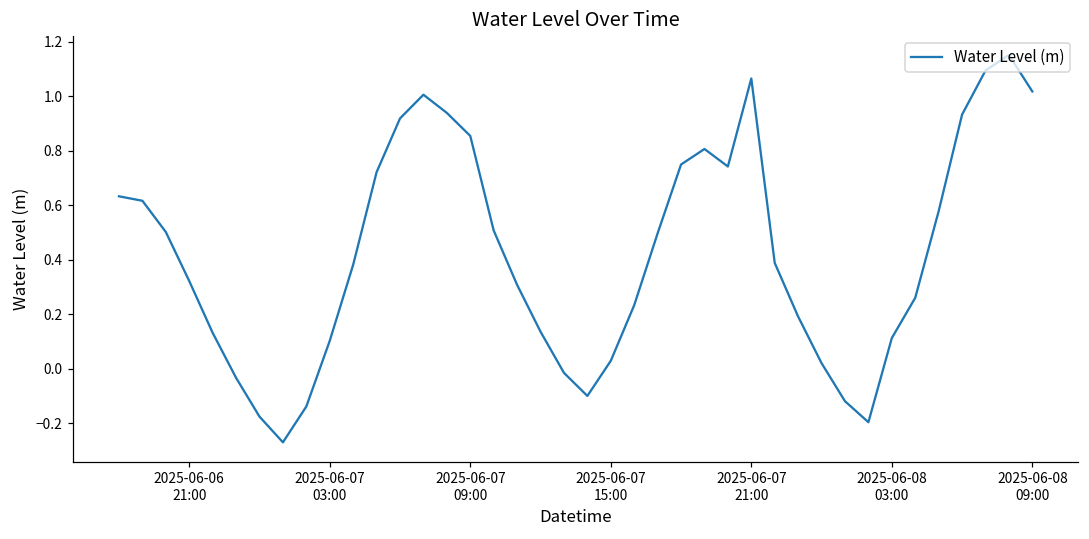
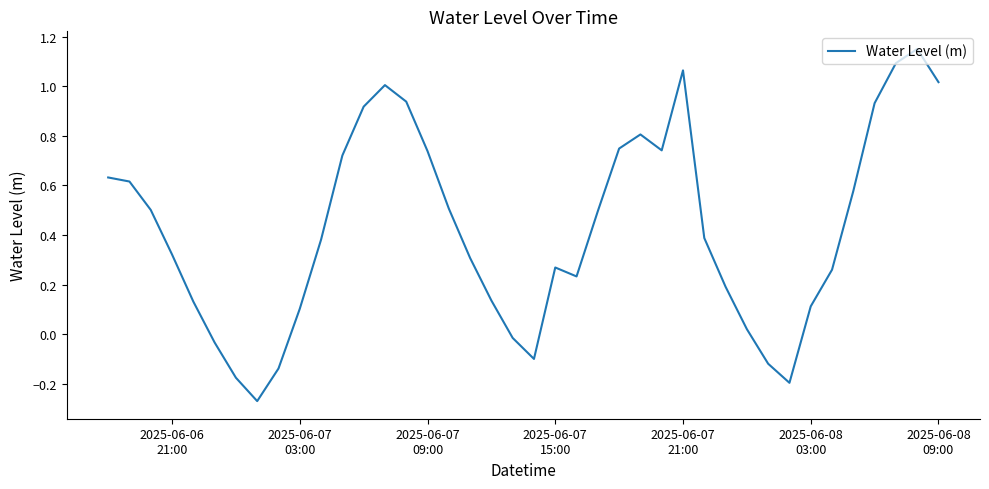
  {
    "2025-06-06 21:00": 0.32,
    "2025-06-07 03:00": 0.10,
-   "2025-06-07 09:00": 0.85,
-   "2025-06-07 15:00": 0.03,
+   "2025-06-07 09:00": 0.74,
+   "2025-06-07 15:00": 0.27,
    "2025-06-07 21:00": 1.06,
    "2025-06-08 03:00": 0.11,
    "2025-06-08 09:00": 1.02
  }
